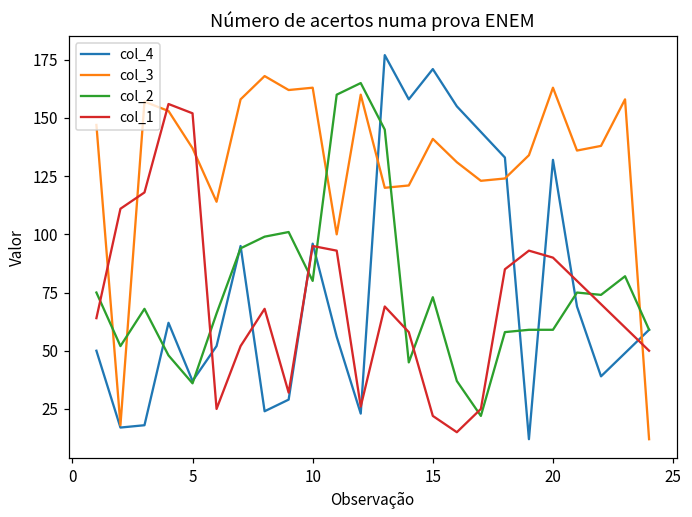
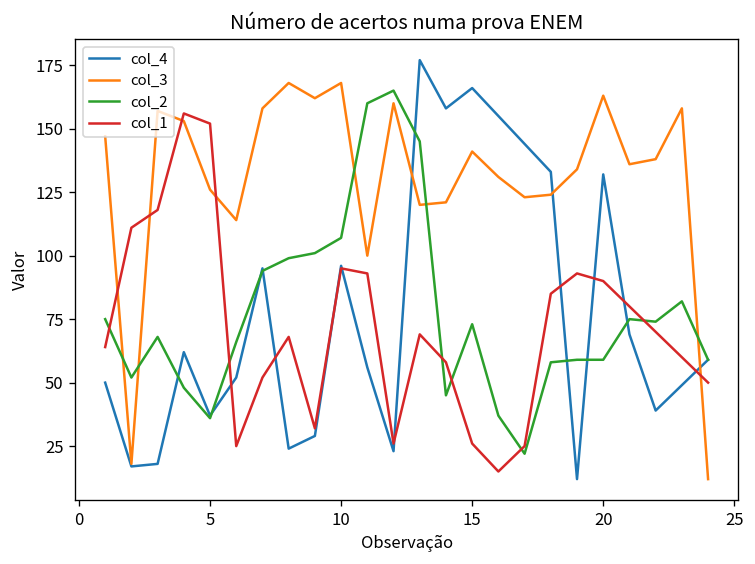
  {
    "col_4": {
-     "15": 171,
+     "15": 166,
      "20": 132
    },
    "col_3": {
-     "5": 137,
-     "10": 163,
+     "5": 126,
+     "10": 168,
      "15": 141,
      "20": 163
    },
    "col_2": {
-     "10": 80,
+     "10": 107,
      "15": 73,
      "20": 59
    },
    "col_1": {
      "5": 152,
-     "15": 22,
+     "15": 26,
      "20": 90
    }
  }
